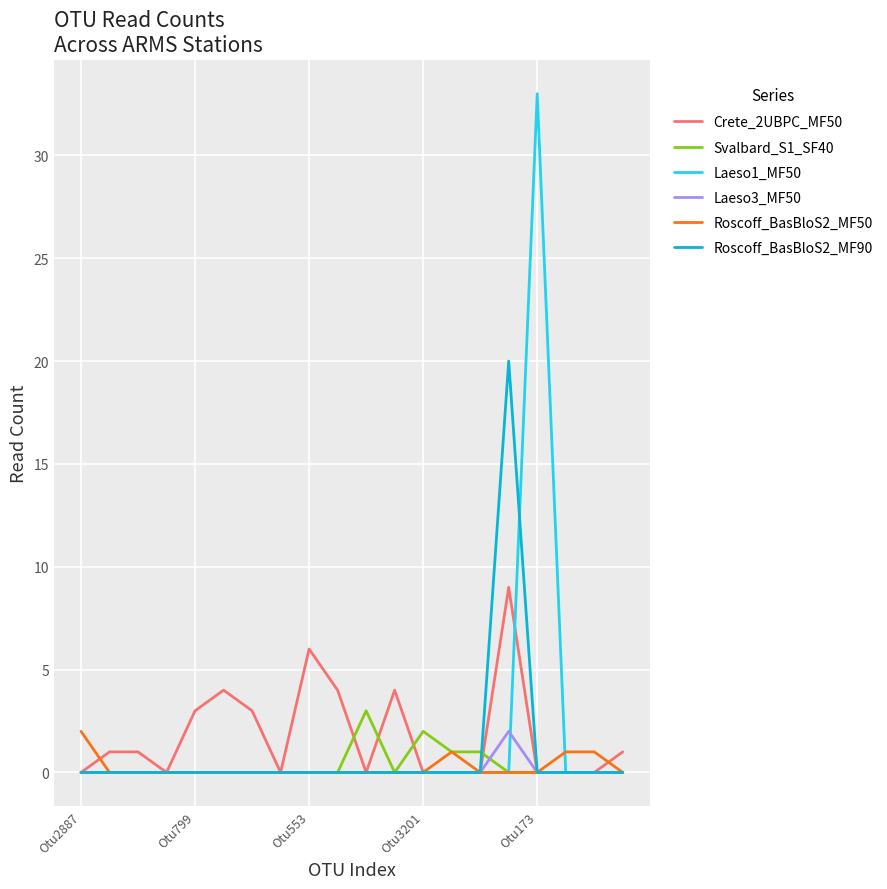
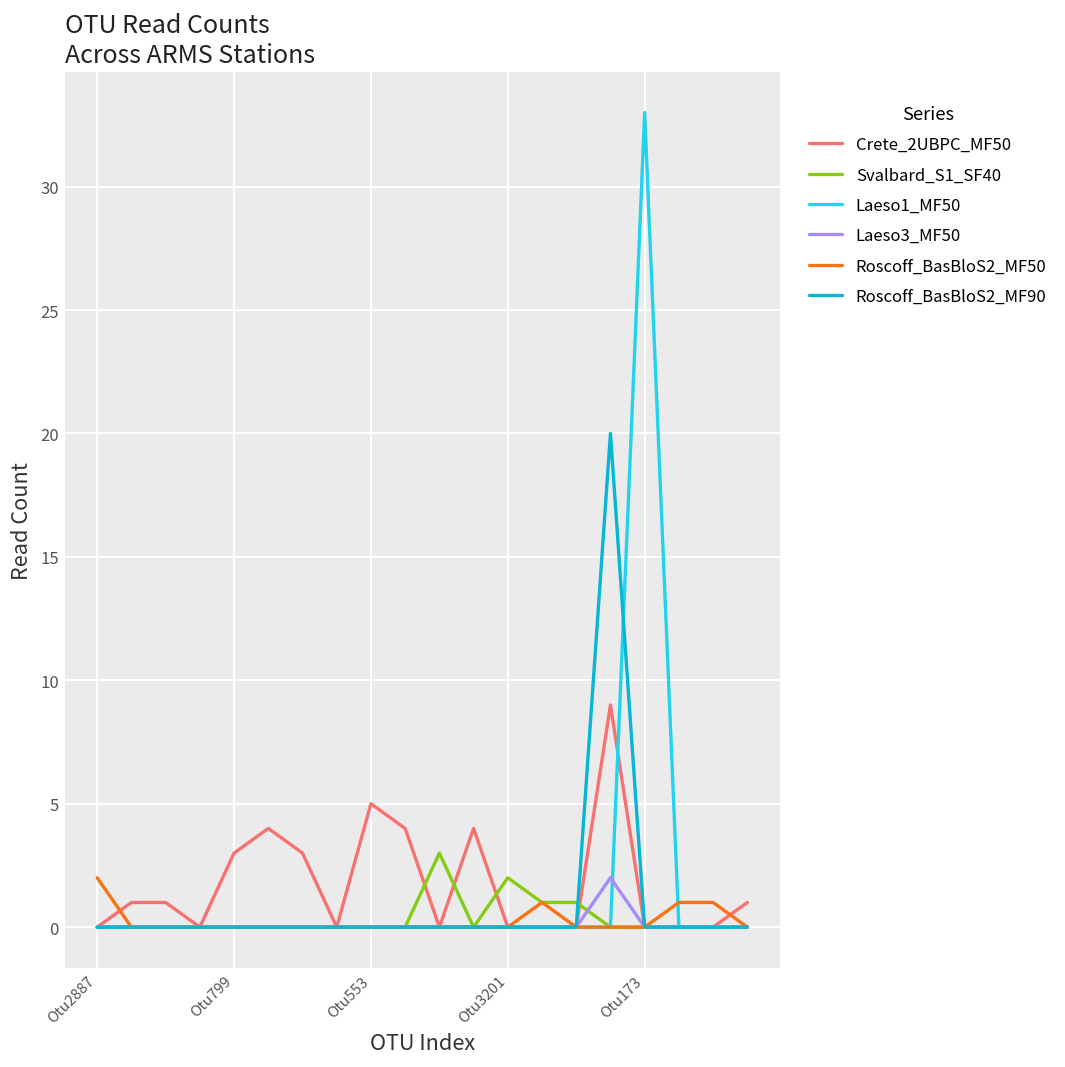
  {
    "Crete_2UBPC_MF50": {
      "Otu799": 3,
-     "Otu553": 6
+     "Otu553": 5
    },
    "Svalbard_S1_SF40": {
      "Otu3201": 2
    },
    "Roscoff_BasBloS2_MF50": {
      "Otu2887": 2
    }
  }
